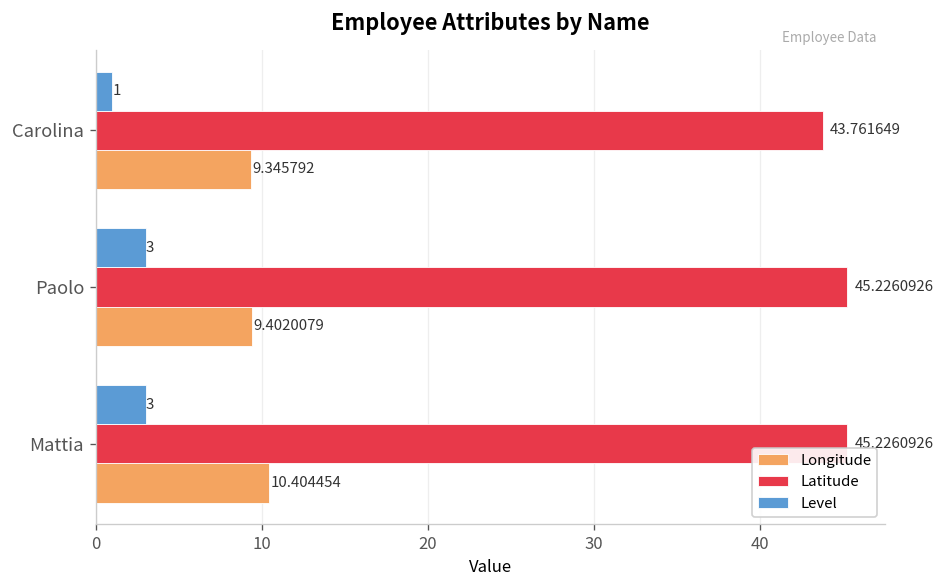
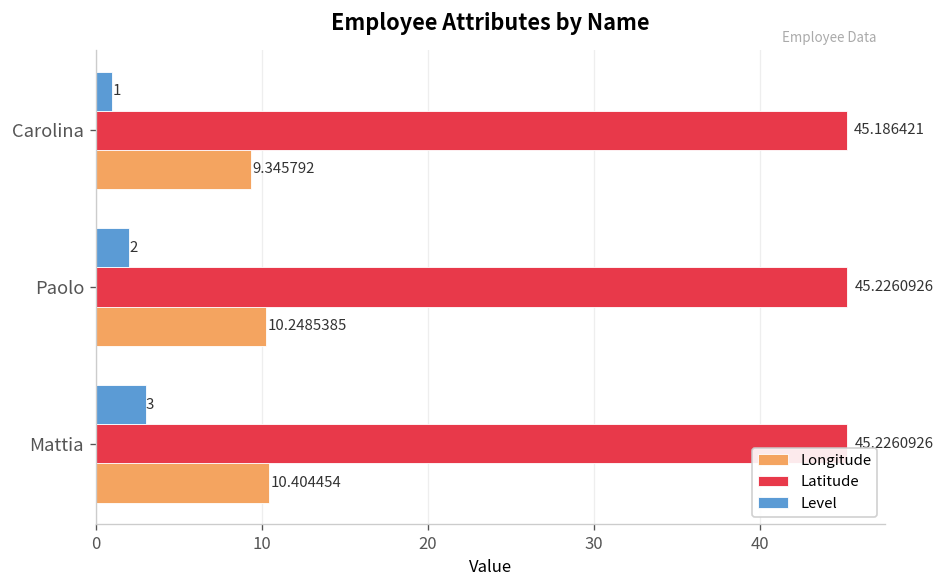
  {
    "Longitude": {
      "Carolina": 9.345792,
-     "Paolo": 9.4020079,
+     "Paolo": 10.2485385,
      "Mattia": 10.404454
    },
    "Latitude": {
-     "Carolina": 43.761649,
+     "Carolina": 45.186421,
      "Paolo": 45.2260926
    },
    "Level": {
      "Carolina": 1,
-     "Paolo": 3,
+     "Paolo": 2,
      "Mattia": 3
    }
  }
